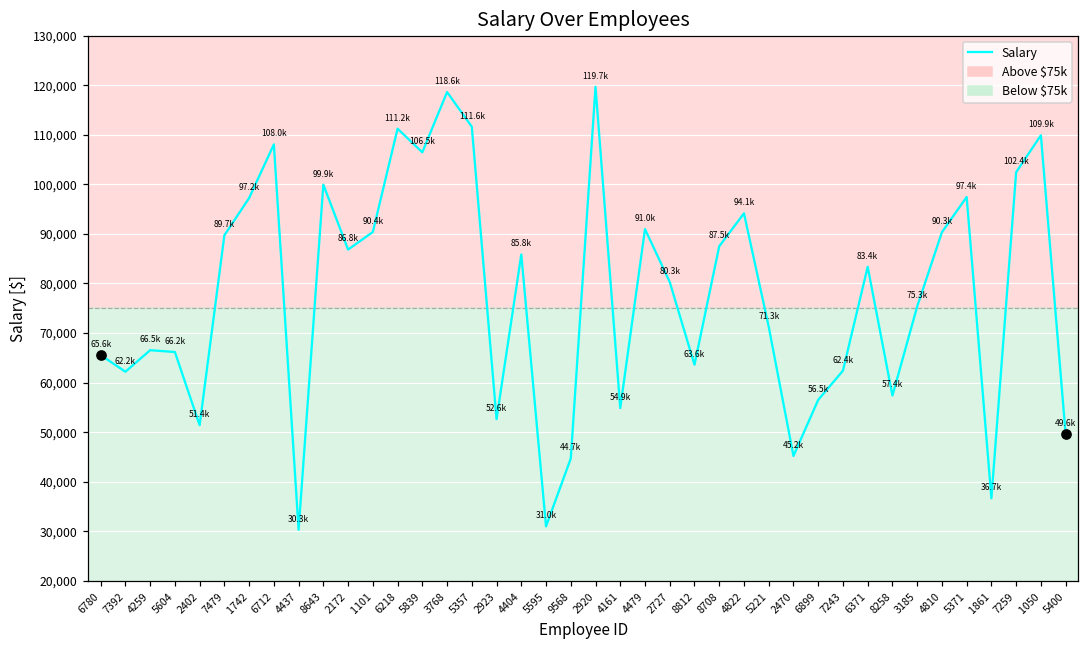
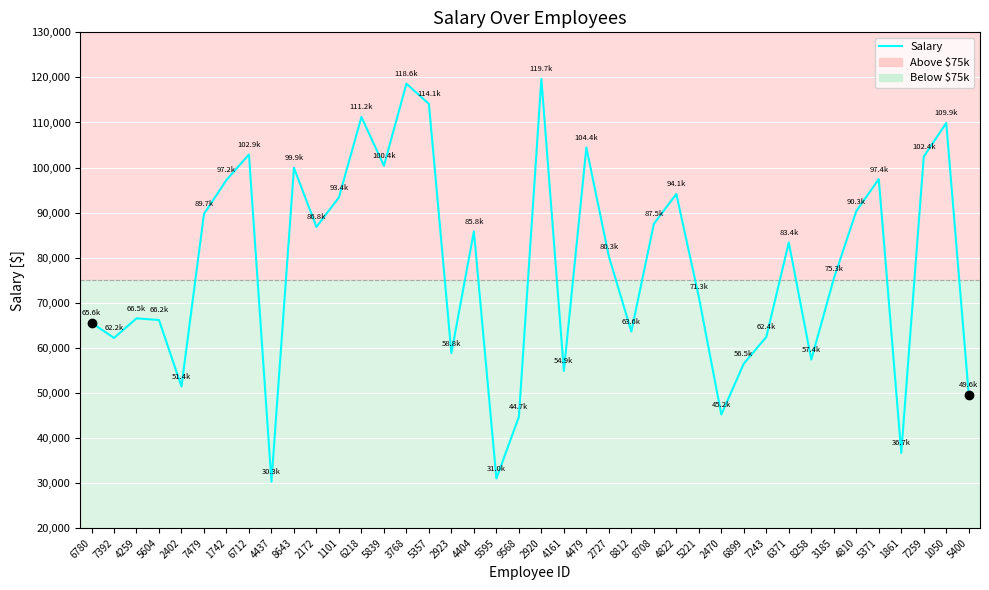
  {
    "Salary": {
      "7392": "62.2k",
      "4259": "66.5k",
      "5604": "66.2k",
      "2402": "51.4k",
      "7479": "89.7k",
      "1742": "97.2k",
-     "6712": "108.0k",
+     "6712": "102.9k",
      "4437": "30.3k",
      "8643": "99.9k",
      "2172": "86.8k",
-     "1101": "90.4k",
+     "1101": "93.4k",
      "6218": "111.2k",
-     "5839": "106.5k",
+     "5839": "100.4k",
      "3768": "118.6k",
-     "5357": "111.6k",
-     "2923": "52.6k",
+     "5357": "114.1k",
+     "2923": "58.8k",
      "4404": "85.8k",
      "5595": "31.0k",
      "9568": "44.7k",
      "2920": "119.7k",
      "4161": "54.9k",
-     "4479": "91.0k",
+     "4479": "104.4k",
      "2727": "80.3k",
      "8812": "63.6k",
      "8708": "87.5k",
      "4822": "94.1k",
      "5221": "71.3k",
      "2470": "45.2k",
      "6899": "56.5k",
      "7243": "62.4k",
      "6371": "83.4k",
      "8258": "57.4k",
      "3185": "75.3k",
      "4810": "90.3k",
      "5371": "97.4k",
      "1861": "36.7k",
      "7259": "102.4k",
      "1050": "109.9k"
    }
  }
